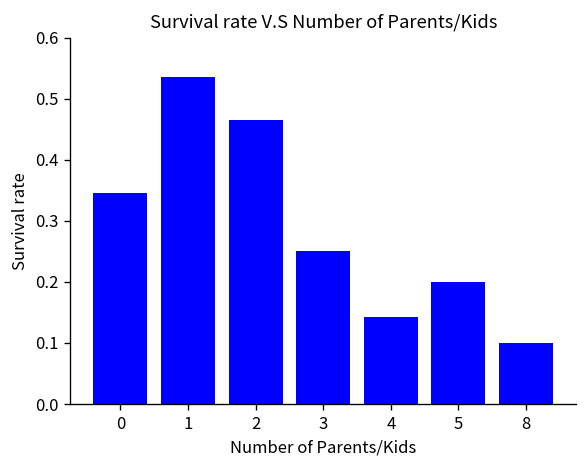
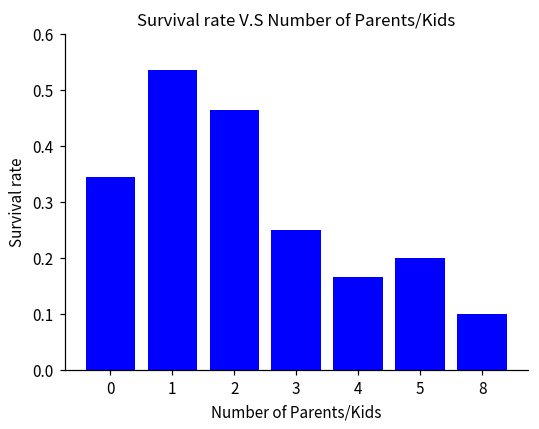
  {
    "0": 0.35,
    "1": 0.54,
    "2": 0.46,
    "3": 0.25,
-   "4": 0.14,
+   "4": 0.17,
    "5": 0.20,
    "8": 0.10
  }
